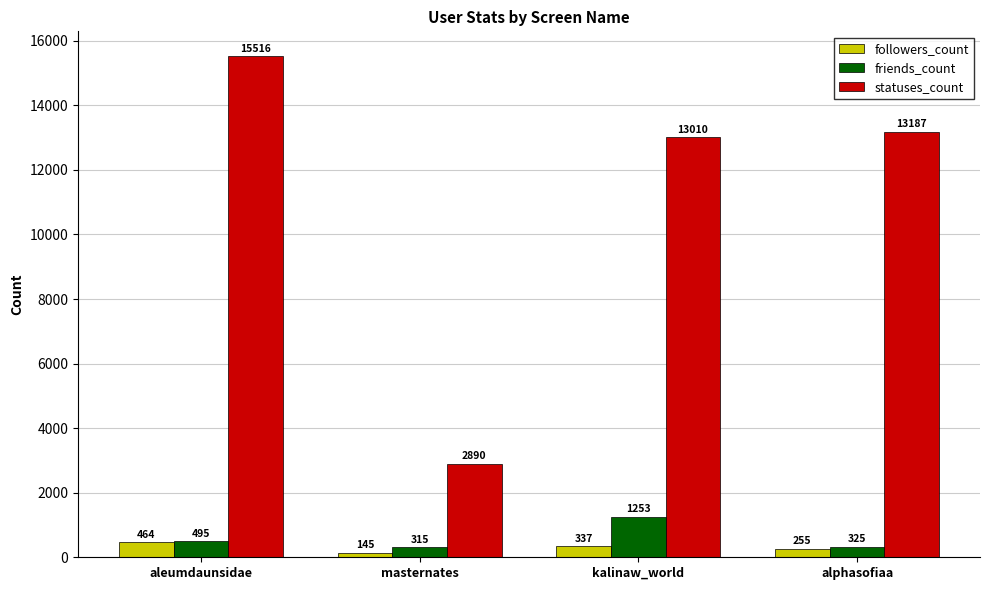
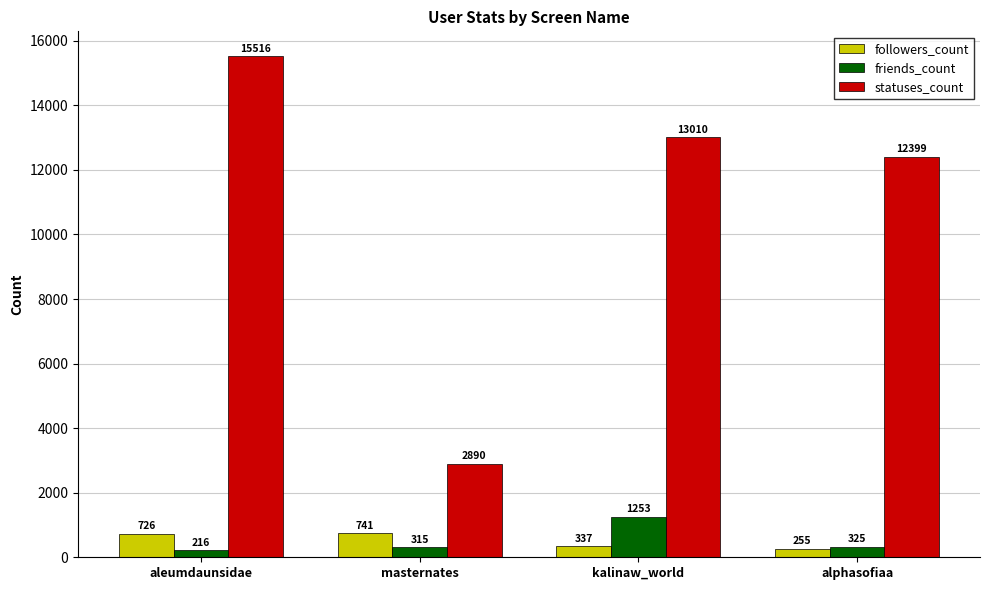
  {
    "followers_count": {
-     "aleumdaunsidae": 464,
-     "masternates": 145,
+     "aleumdaunsidae": 726,
+     "masternates": 741,
      "kalinaw_world": 337,
      "alphasofiaa": 255
    },
    "friends_count": {
-     "aleumdaunsidae": 495,
+     "aleumdaunsidae": 216,
      "masternates": 315,
      "kalinaw_world": 1253,
      "alphasofiaa": 325
    },
    "statuses_count": {
      "aleumdaunsidae": 15516,
      "masternates": 2890,
      "kalinaw_world": 13010,
-     "alphasofiaa": 13187
+     "alphasofiaa": 12399
    }
  }
